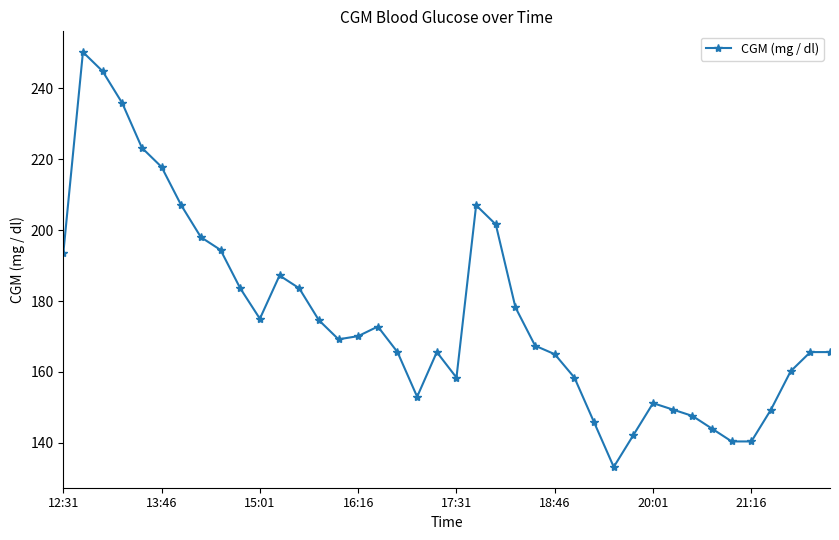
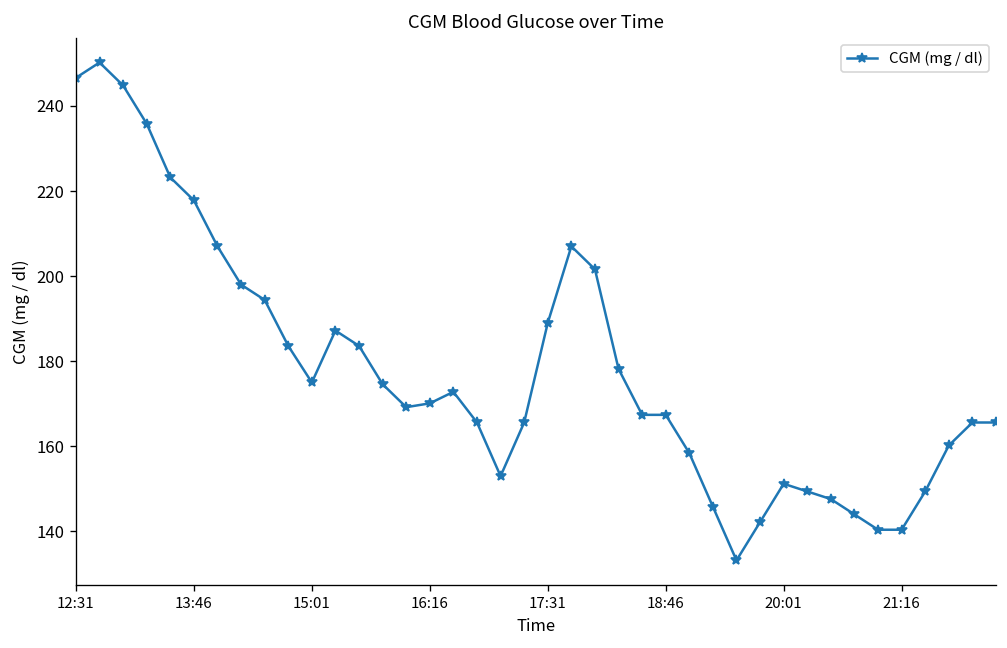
  {
-   "12:31": 193,
+   "12:31": 247,
    "13:46": 218,
    "15:01": 175,
    "16:16": 170,
-   "17:31": 158,
-   "18:46": 165,
+   "17:31": 189,
+   "18:46": 167,
    "20:01": 151,
    "21:16": 140
  }
